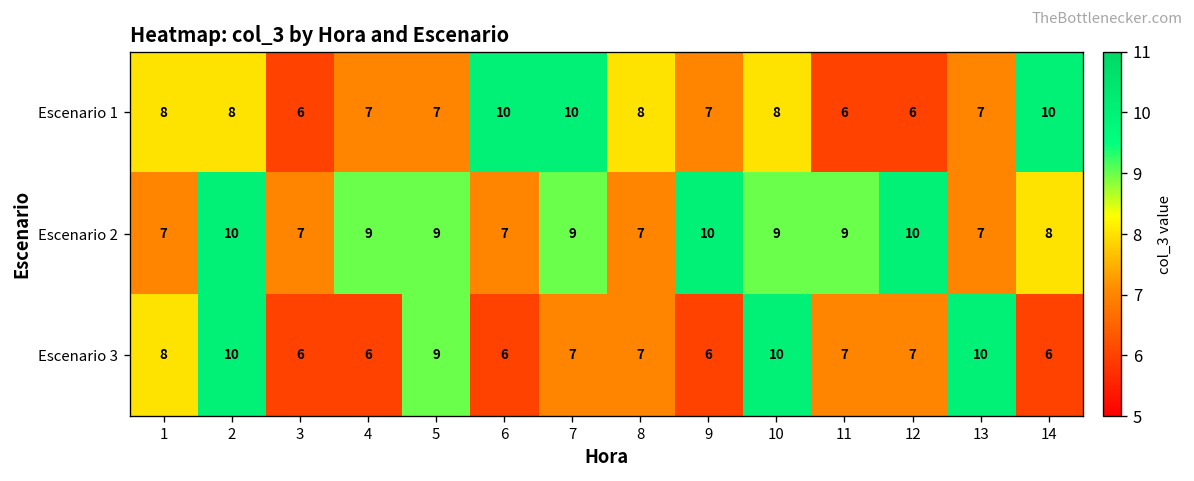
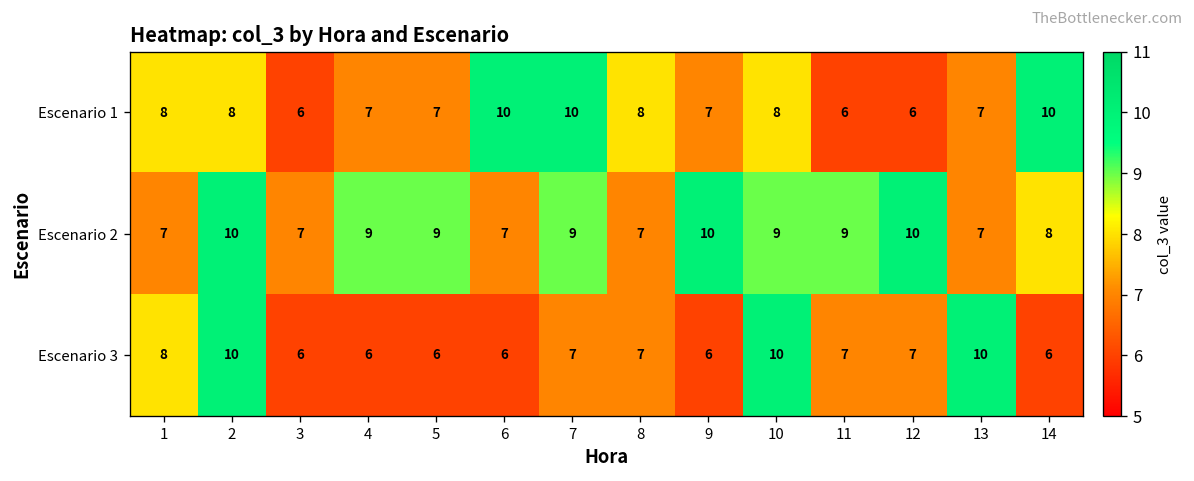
  {
    "Escenario 1": {
      "1": 8,
      "2": 8,
      "3": 6,
      "4": 7,
      "5": 7,
      "6": 10,
      "7": 10,
      "8": 8,
      "9": 7,
      "10": 8,
      "11": 6,
      "12": 6,
      "13": 7,
      "14": 10
    },
    "Escenario 2": {
      "1": 7,
      "2": 10,
      "3": 7,
      "4": 9,
      "5": 9,
      "6": 7,
      "7": 9,
      "8": 7,
      "9": 10,
      "10": 9,
      "11": 9,
      "12": 10,
      "13": 7,
      "14": 8
    },
    "Escenario 3": {
      "1": 8,
      "2": 10,
      "3": 6,
      "4": 6,
-     "5": 9,
+     "5": 6,
      "6": 6,
      "7": 7,
      "8": 7,
      "9": 6,
      "10": 10,
      "11": 7,
      "12": 7,
      "13": 10,
      "14": 6
    }
  }
